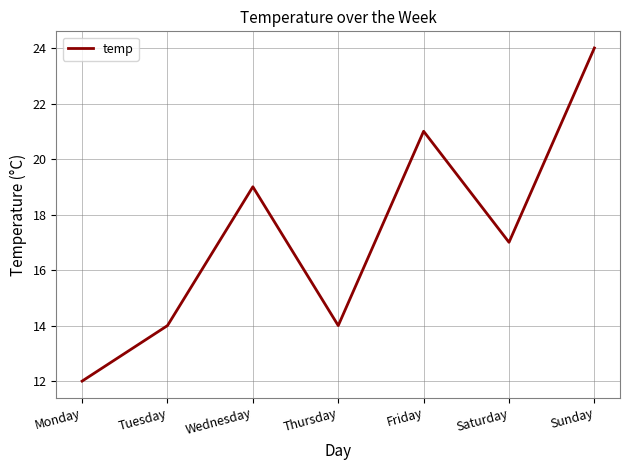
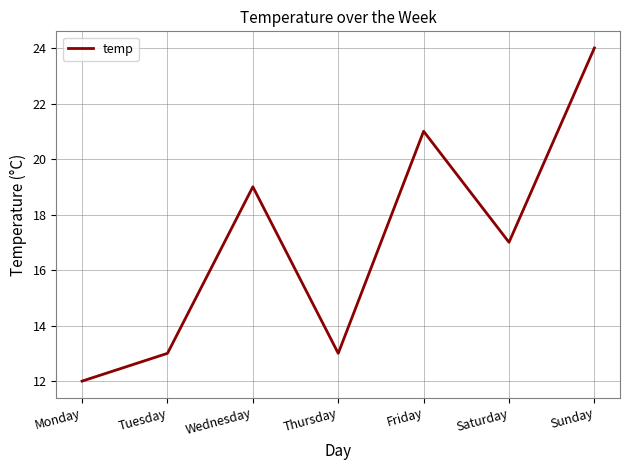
  {
    "Monday": 12,
-   "Tuesday": 14,
+   "Tuesday": 13,
    "Wednesday": 19,
-   "Thursday": 14,
+   "Thursday": 13,
    "Friday": 21,
    "Saturday": 17,
    "Sunday": 24
  }
